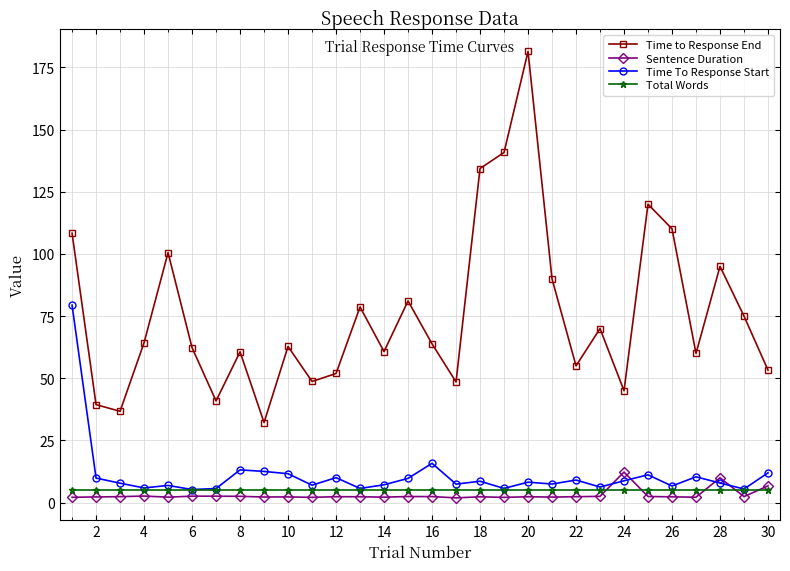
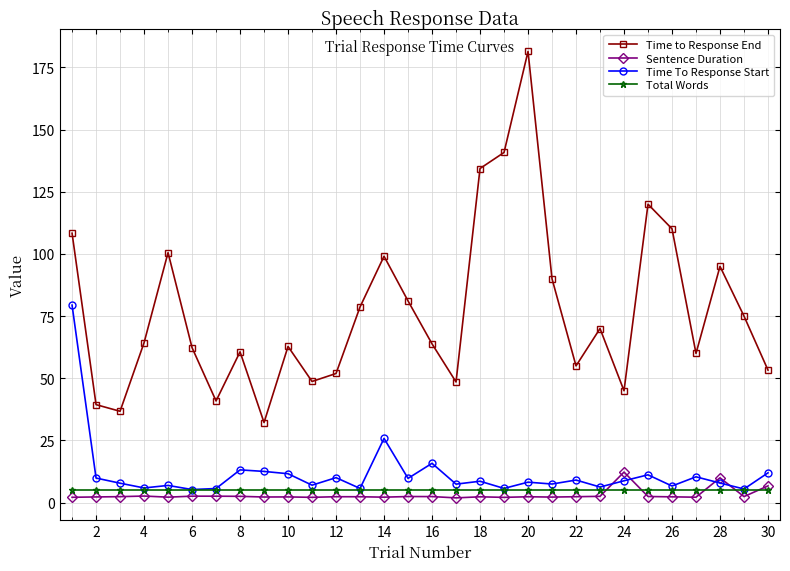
  {
    "Time to Response End": {
      "2": 39,
      "4": 64,
      "6": 62,
      "8": 61,
      "10": 63,
      "12": 52,
-     "14": 61,
+     "14": 99,
      "16": 64,
      "18": 134,
      "20": 181,
      "22": 55,
      "24": 45,
      "26": 110,
      "28": 95,
      "30": 53
    },
    "Sentence Duration": {
      "2": 2,
      "4": 3,
      "6": 3,
      "8": 3,
      "10": 2,
      "12": 2,
      "14": 2,
      "16": 2,
      "18": 2,
      "20": 2,
      "22": 2,
      "24": 12,
      "26": 2,
      "28": 10,
      "30": 7
    },
    "Time To Response Start": {
      "2": 10,
      "8": 13,
      "10": 12,
      "12": 10,
-     "14": 7,
+     "14": 26,
      "16": 16,
      "18": 9,
      "20": 8,
      "22": 9,
      "24": 9,
      "26": 7,
      "28": 8,
      "30": 12
    },
    "Total Words": {
      "2": 5,
      "8": 5,
      "10": 5,
      "12": 5,
      "14": 5,
      "16": 5,
      "18": 5,
      "20": 5,
      "22": 5,
      "24": 5,
      "26": 5,
      "28": 5,
      "30": 5
    }
  }
